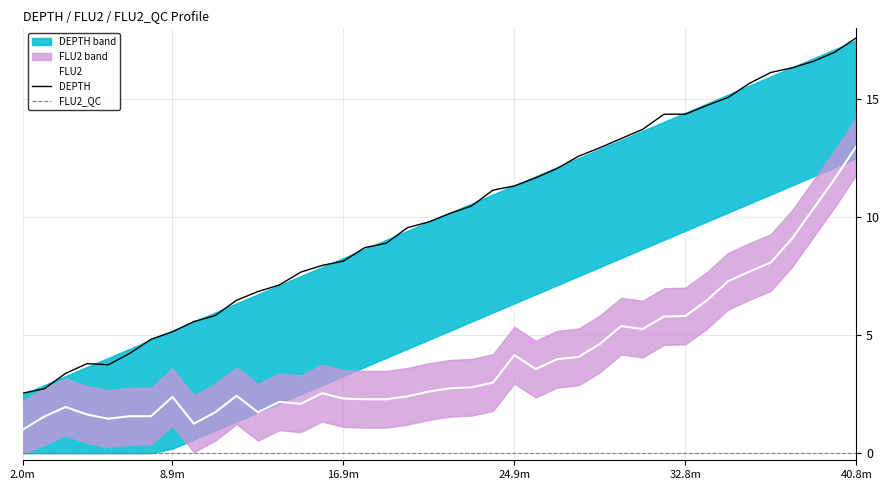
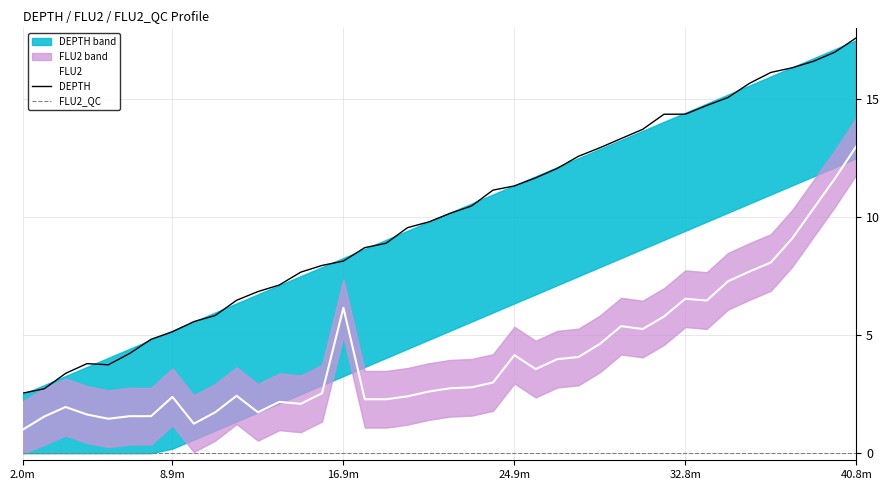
  {
    "FLU2": {
      "2.0m": 1.0,
      "8.9m": 2.4,
-     "16.9m": 2.3,
+     "16.9m": 6.2,
      "24.9m": 4.2,
-     "32.8m": 5.8,
+     "32.8m": 6.5,
      "40.8m": 13.0
    },
    "FLU2 band": {
      "2.0m": 2.2
    },
    "DEPTH": {
      "16.9m": 8.1
    },
    "FLU2_QC": {
      "2.0m": 0.0,
      "8.9m": 0.0,
      "16.9m": 0.0,
      "24.9m": 0.0,
      "32.8m": 0.0,
      "40.8m": 0.0
    }
  }
